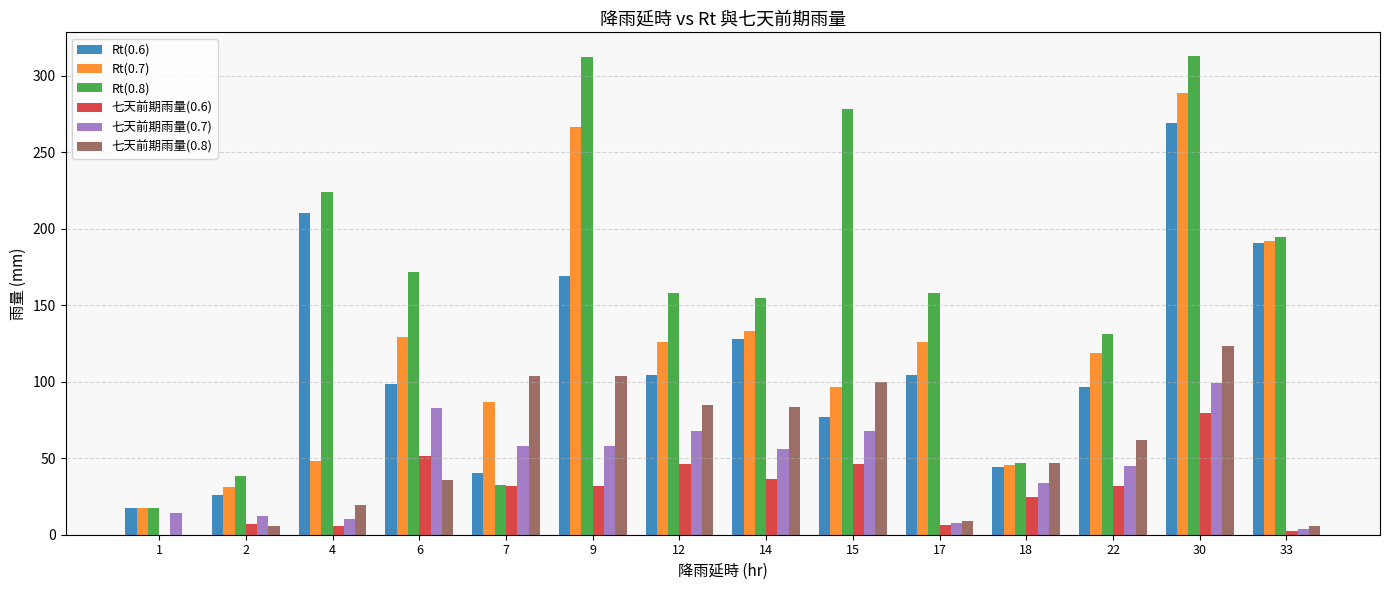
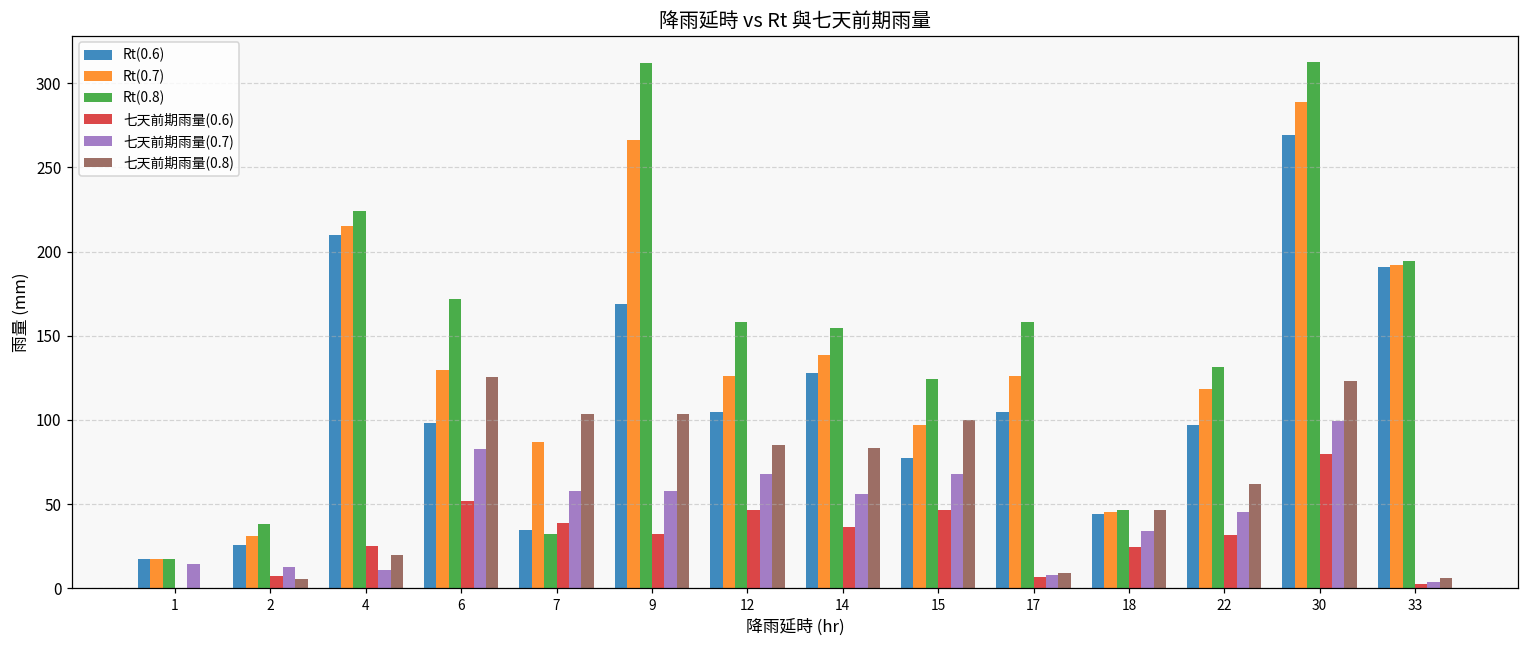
  {
    "Rt(0.6)": {
      "1": 18,
      "2": 26,
      "4": 210,
      "6": 98,
-     "7": 41,
+     "7": 35,
      "9": 169,
      "12": 105,
      "14": 128,
      "15": 77,
      "17": 105,
      "18": 44,
      "22": 97,
      "30": 269,
      "33": 191
    },
    "Rt(0.7)": {
      "1": 18,
      "2": 31,
-     "4": 48,
+     "4": 215,
      "6": 129,
      "7": 87,
      "9": 266,
      "12": 126,
-     "14": 133,
+     "14": 138,
      "15": 97,
      "17": 126,
      "18": 45,
      "22": 119,
      "30": 289,
      "33": 192
    },
    "Rt(0.8)": {
      "1": 18,
      "2": 38,
      "4": 224,
      "6": 172,
      "7": 32,
      "9": 312,
      "12": 158,
      "14": 154,
-     "15": 278,
+     "15": 124,
      "17": 158,
      "18": 47,
      "22": 131,
      "30": 313,
      "33": 195
    },
    "七天前期雨量(0.6)": {
      "1": 0,
      "2": 7,
-     "4": 6,
+     "4": 25,
      "6": 52,
-     "7": 32,
+     "7": 39,
      "9": 32,
      "12": 47,
      "14": 36,
      "15": 47,
      "17": 7,
      "18": 24,
      "22": 32,
      "30": 80,
      "33": 2
    },
    "七天前期雨量(0.7)": {
      "1": 14,
      "2": 12,
      "4": 11,
      "6": 83,
      "7": 58,
      "9": 58,
      "12": 68,
      "14": 56,
      "15": 68,
      "17": 8,
      "18": 34,
      "22": 45,
      "30": 99,
      "33": 4
    },
    "七天前期雨量(0.8)": {
      "1": 0,
      "2": 6,
      "4": 20,
-     "6": 36,
+     "6": 125,
      "7": 104,
      "9": 104,
      "12": 85,
      "14": 83,
      "15": 100,
      "17": 9,
      "18": 47,
      "22": 62,
      "30": 123,
      "33": 6
    }
  }
